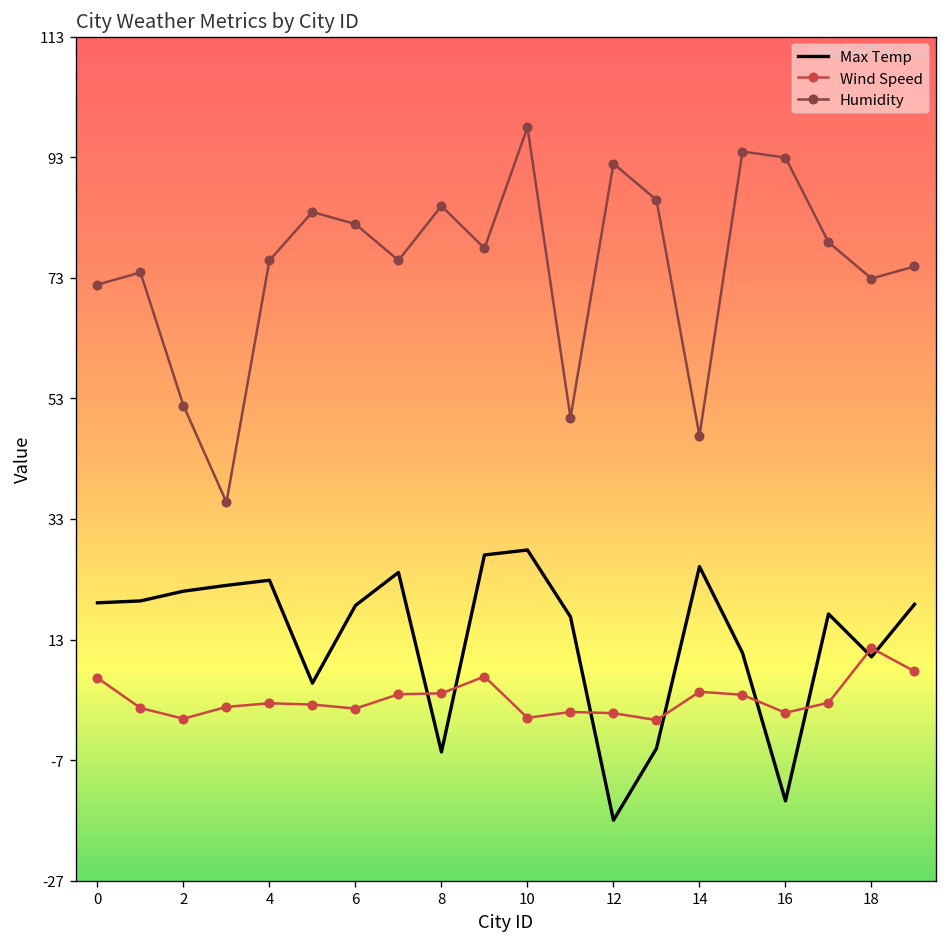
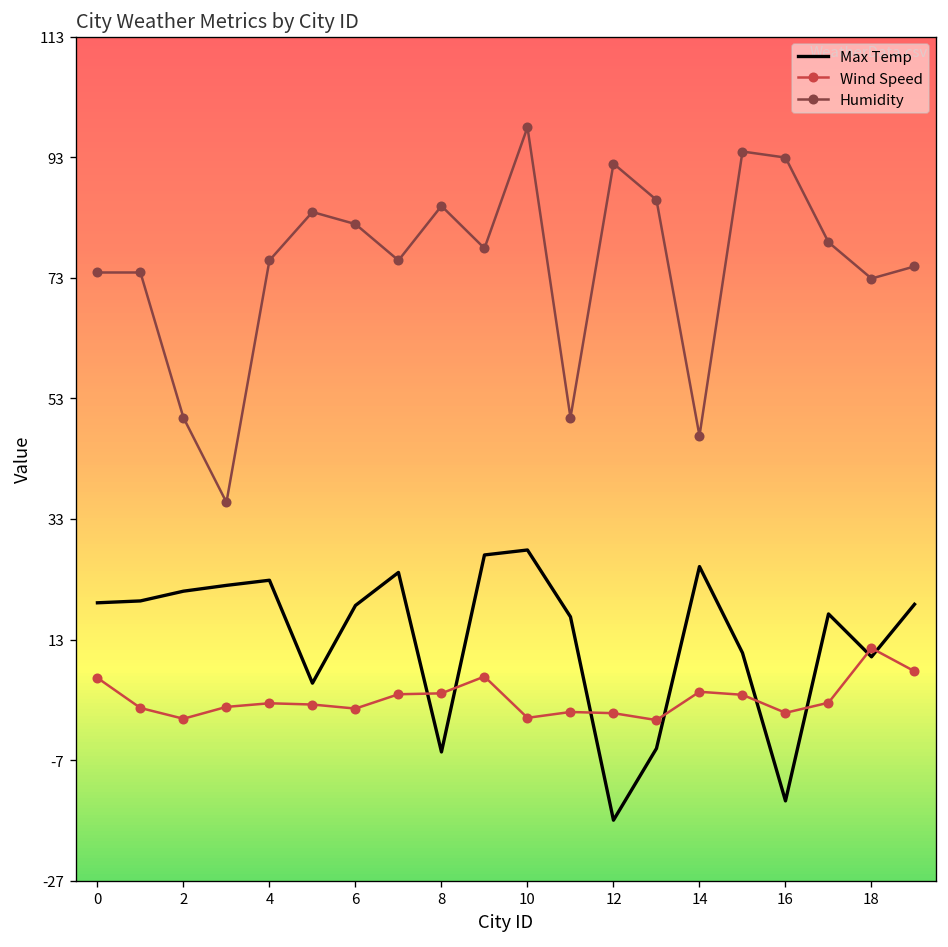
  {
    "Max Temp": {
      "0": 19,
      "2": 21,
      "4": 23,
      "6": 19,
      "8": -5,
      "10": 28,
      "12": -17,
      "14": 25,
      "16": -13,
      "18": 10
    },
    "Wind Speed": {
      "0": 7,
      "2": 0,
      "4": 3,
      "6": 2,
      "8": 4,
      "10": 0,
      "12": 1,
      "14": 5,
      "16": 1,
      "18": 12
    },
    "Humidity": {
-     "0": 72,
-     "2": 52,
+     "0": 74,
+     "2": 50,
      "4": 76,
      "6": 82,
      "8": 85,
      "10": 98,
      "12": 92,
      "14": 47,
      "16": 93,
      "18": 73
    }
  }
